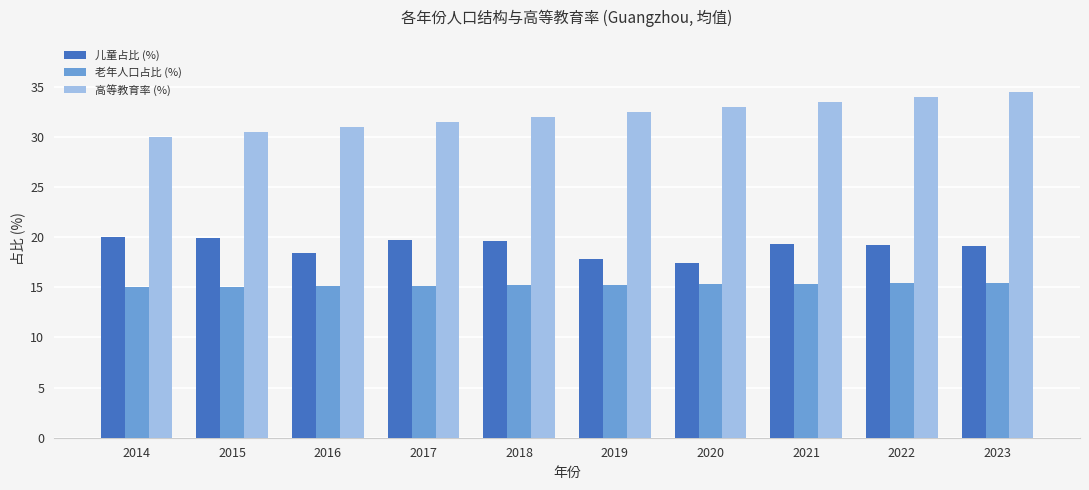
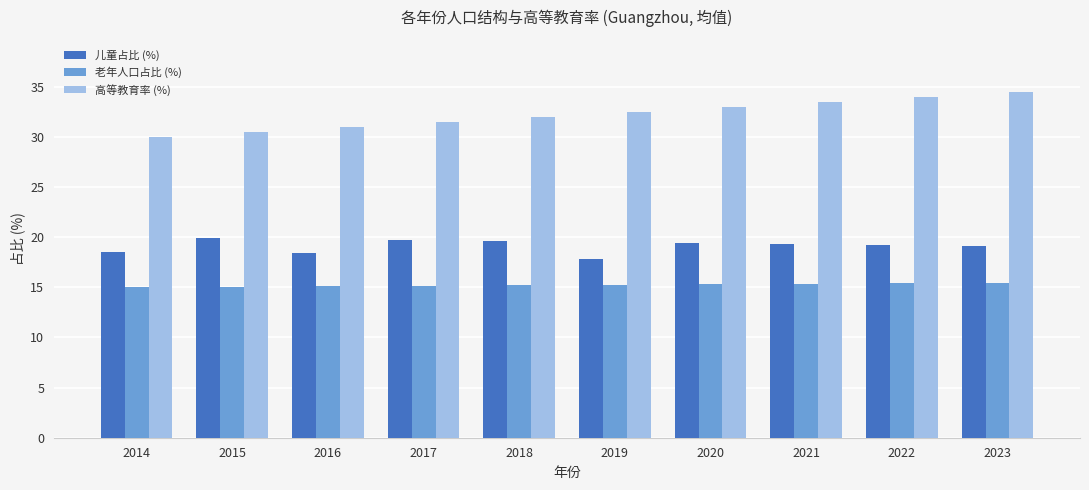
  {
    "儿童占比 (%)": {
-     "2014": 20.0,
+     "2014": 18.5,
      "2015": 19.9,
      "2016": 18.4,
      "2017": 19.7,
      "2018": 19.6,
      "2019": 17.8,
-     "2020": 17.4,
+     "2020": 19.4,
      "2021": 19.3,
      "2022": 19.2,
      "2023": 19.1
    },
    "老年人口占比 (%)": {
      "2014": 15.0,
      "2015": 15.1,
      "2016": 15.1,
      "2017": 15.2,
      "2018": 15.2,
      "2019": 15.3,
      "2020": 15.3,
      "2021": 15.4,
      "2022": 15.4,
      "2023": 15.5
    },
    "高等教育率 (%)": {
      "2014": 30.0,
      "2015": 30.5,
      "2016": 31.0,
      "2017": 31.5,
      "2018": 32.0,
      "2019": 32.5,
      "2020": 33.0,
      "2021": 33.5,
      "2022": 34.0,
      "2023": 34.5
    }
  }
